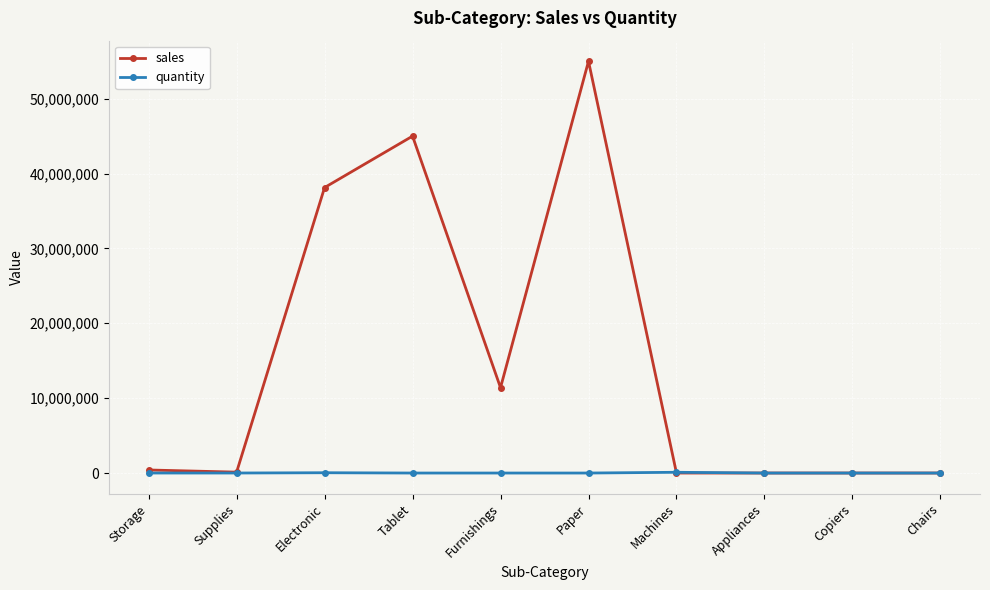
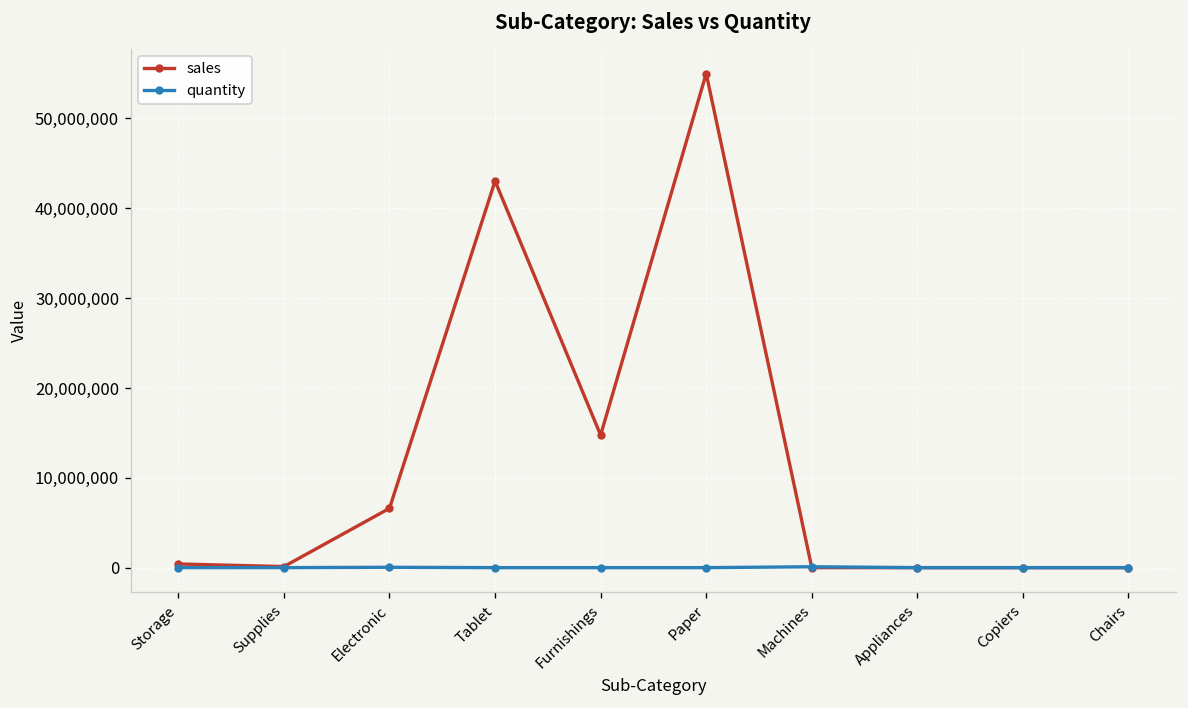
  {
    "sales": {
      "Storage": "0",
-     "Electronic": "38,000,000",
-     "Tablet": "45,000,000",
-     "Furnishings": "11,000,000",
+     "Electronic": "7,000,000",
+     "Tablet": "43,000,000",
+     "Furnishings": "15,000,000",
      "Paper": "55,000,000"
    },
    "quantity": {
      "Storage": "0",
      "Electronic": "0",
      "Tablet": "0",
      "Furnishings": "0",
      "Paper": "0"
    }
  }
